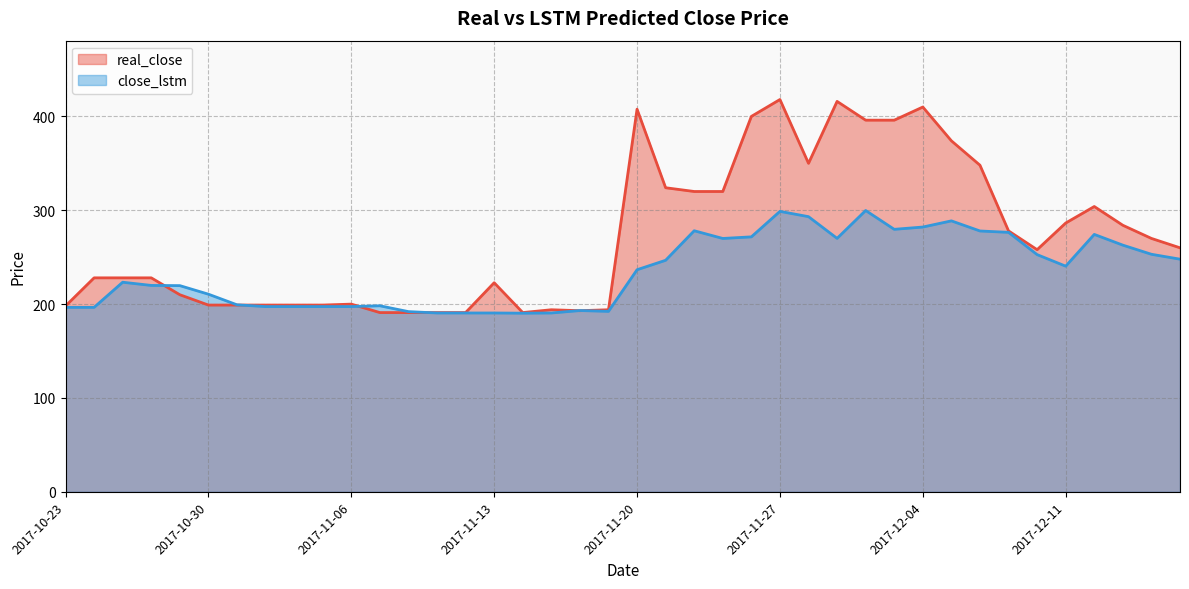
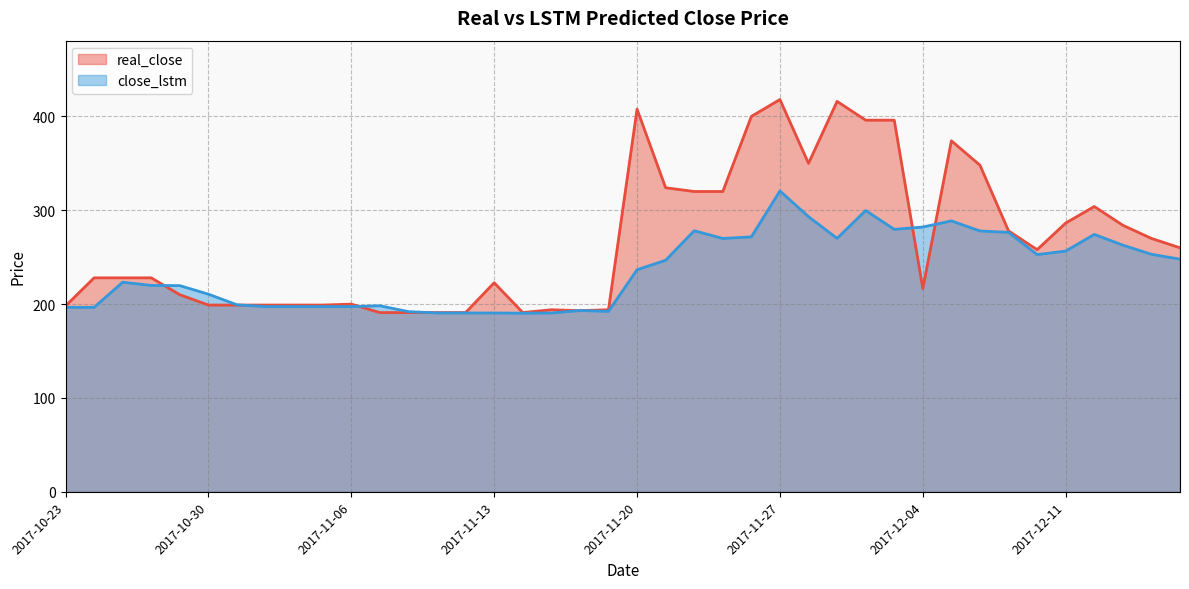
  {
    "real_close": {
      "2017-10-30": 200,
      "2017-11-13": 220,
      "2017-11-20": 410,
      "2017-11-27": 420,
-     "2017-12-04": 410,
+     "2017-12-04": 220,
      "2017-12-11": 290
    },
    "close_lstm": {
      "2017-10-30": 210,
      "2017-11-13": 190,
      "2017-11-20": 240,
-     "2017-11-27": 300,
+     "2017-11-27": 320,
      "2017-12-04": 280,
-     "2017-12-11": 240
+     "2017-12-11": 260
    }
  }
